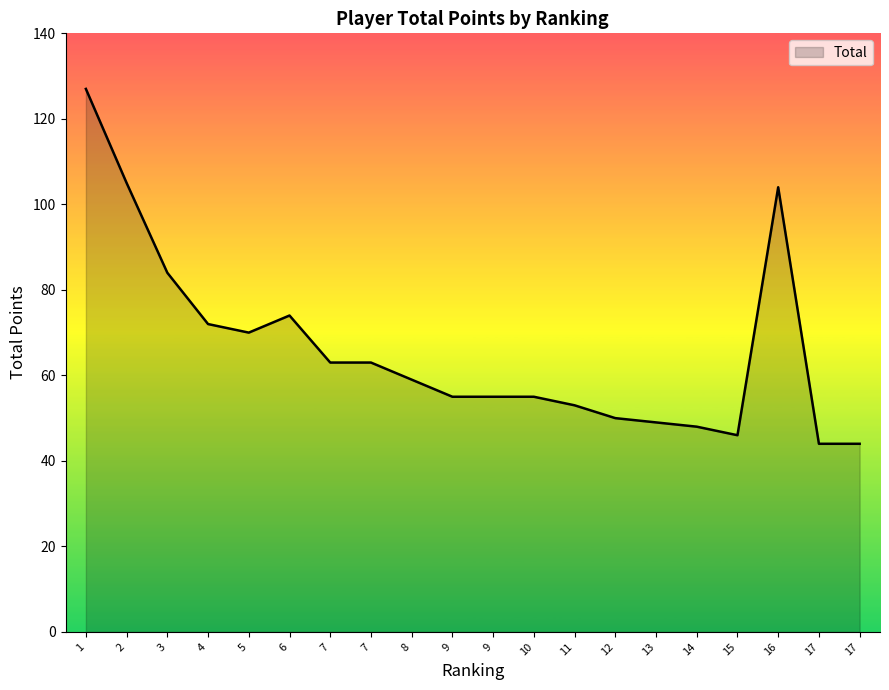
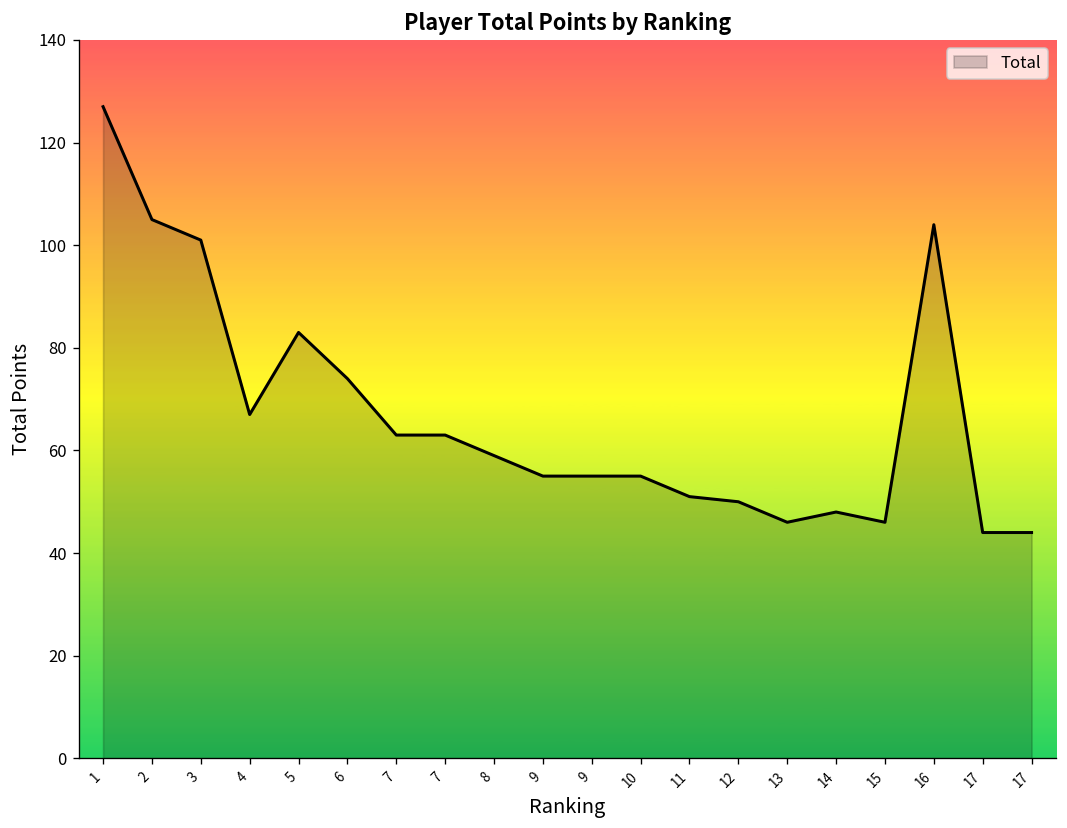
  {
    "1": 127,
    "2": 105,
-   "3": 84,
-   "4": 72,
-   "5": 70,
+   "3": 101,
+   "4": 67,
+   "5": 83,
    "6": 74,
    "8": 59,
    "10": 55,
-   "11": 53,
+   "11": 51,
    "12": 50,
-   "13": 49,
+   "13": 46,
    "14": 48,
    "15": 46,
    "16": 104
  }
